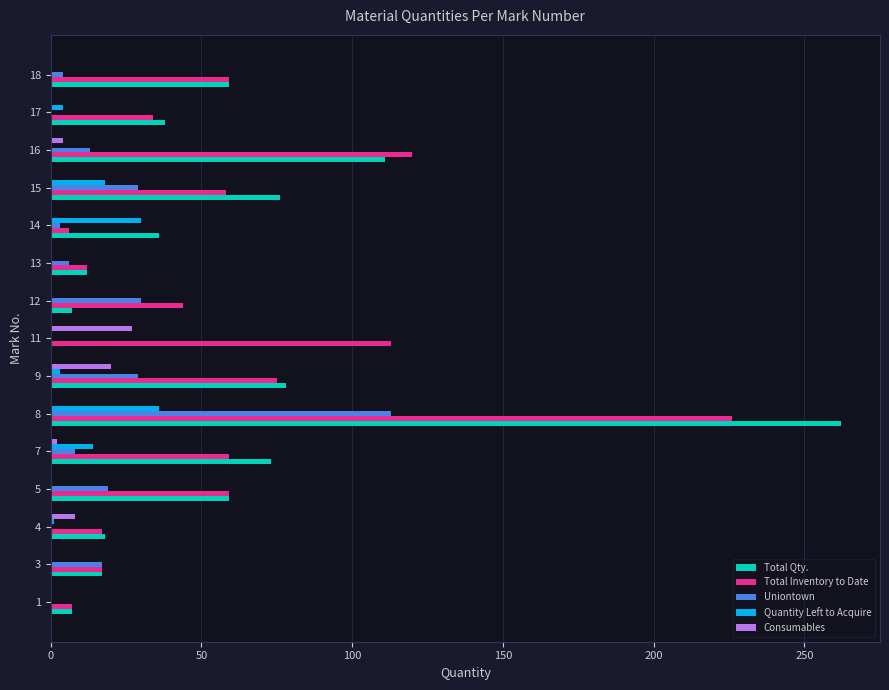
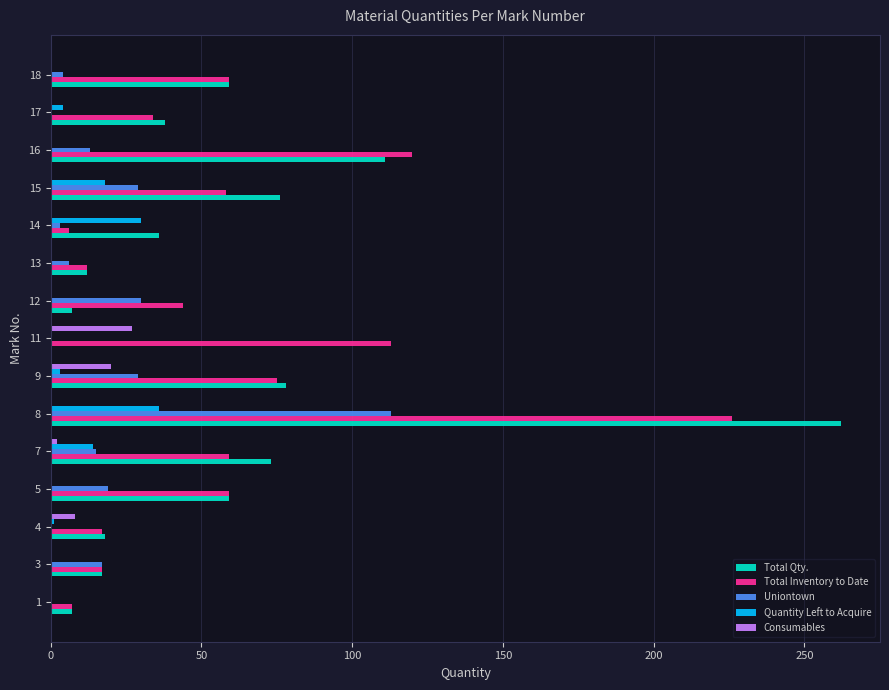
  {
    "Total Qty.": {
      "18": 59,
      "17": 38,
      "16": 111,
      "15": 76,
      "14": 36,
      "13": 12,
      "12": 7,
      "11": 0,
      "9": 78,
      "8": 262,
      "7": 73,
      "5": 59,
      "4": 18,
      "3": 17,
      "1": 7
    },
    "Total Inventory to Date": {
      "18": 59,
      "17": 34,
      "16": 120,
      "15": 58,
      "14": 6,
      "13": 12,
      "12": 44,
      "11": 113,
      "9": 75,
      "8": 226,
      "7": 59,
      "5": 59,
      "4": 17,
      "3": 17,
      "1": 7
    },
    "Uniontown": {
      "18": 4,
      "17": 0,
      "16": 13,
      "15": 29,
      "14": 3,
      "13": 6,
      "12": 30,
      "11": 0,
      "9": 29,
      "8": 113,
-     "7": 8,
+     "7": 15,
      "5": 19,
      "4": 0,
      "3": 17,
      "1": 0
    },
    "Quantity Left to Acquire": {
      "18": 0,
      "17": 4,
      "16": 0,
      "15": 18,
      "14": 30,
      "13": 0,
      "12": 0,
      "11": 0,
      "9": 3,
      "8": 36,
      "7": 14,
      "5": 0,
      "4": 1,
      "3": 0,
      "1": 0
    },
    "Consumables": {
      "18": 0,
      "17": 0,
-     "16": 4,
+     "16": 0,
      "15": 0,
      "14": 0,
      "13": 0,
      "12": 0,
      "11": 27,
      "9": 20,
      "8": 0,
      "7": 2,
      "5": 0,
      "4": 8,
      "3": 0,
      "1": 0
    }
  }
